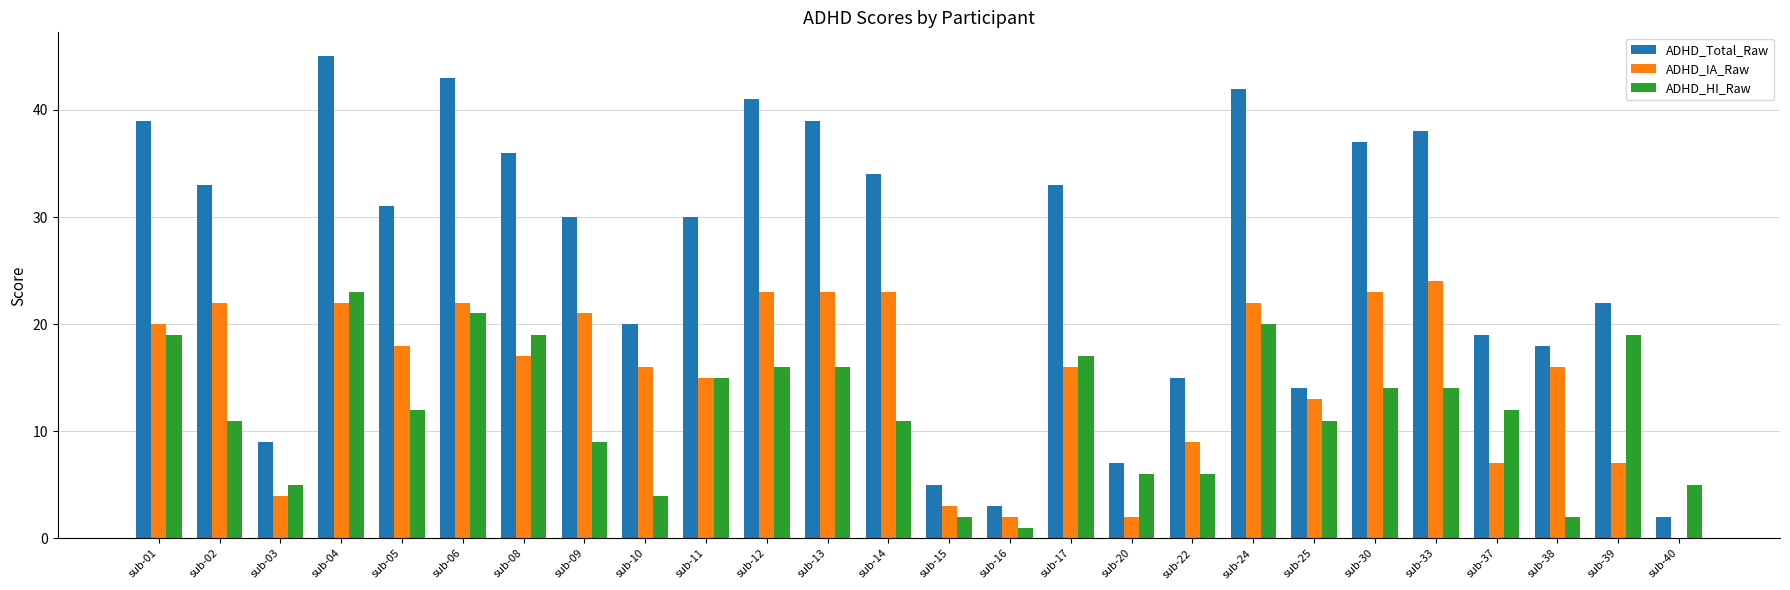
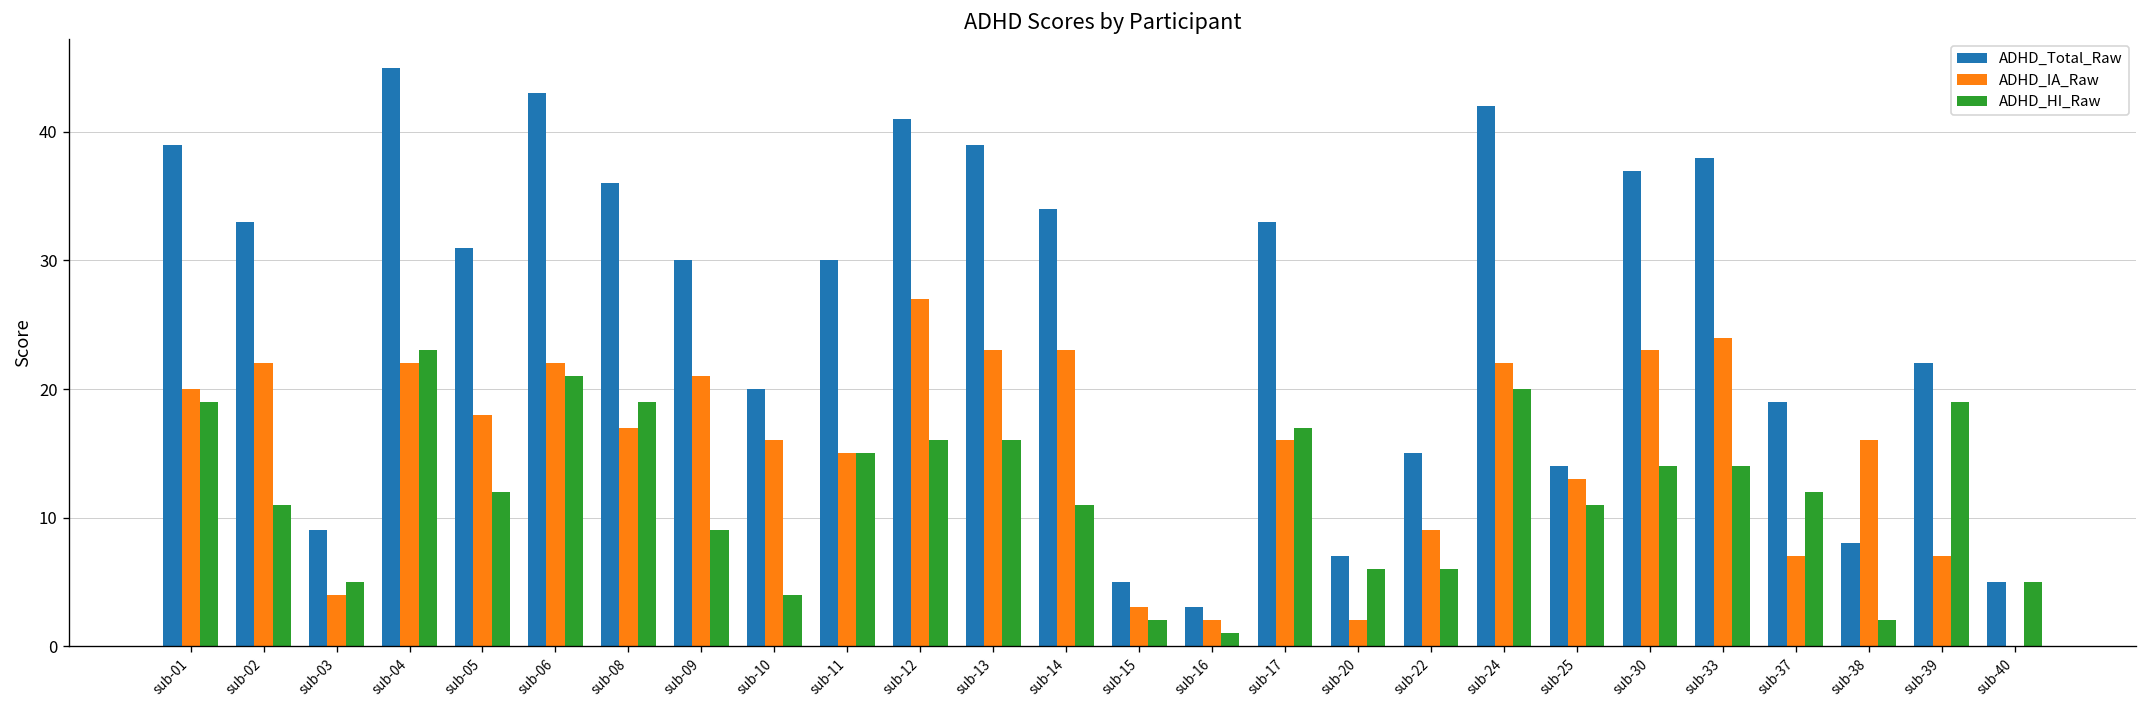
  {
    "ADHD_Total_Raw": {
      "sub-01": 39,
      "sub-02": 33,
      "sub-03": 9,
      "sub-04": 45,
      "sub-05": 31,
      "sub-06": 43,
      "sub-08": 36,
      "sub-09": 30,
      "sub-10": 20,
      "sub-11": 30,
      "sub-12": 41,
      "sub-13": 39,
      "sub-14": 34,
      "sub-15": 5,
      "sub-16": 3,
      "sub-17": 33,
      "sub-20": 7,
      "sub-22": 15,
      "sub-24": 42,
      "sub-25": 14,
      "sub-30": 37,
      "sub-33": 38,
      "sub-37": 19,
-     "sub-38": 18,
+     "sub-38": 8,
      "sub-39": 22,
-     "sub-40": 2
+     "sub-40": 5
    },
    "ADHD_IA_Raw": {
      "sub-01": 20,
      "sub-02": 22,
      "sub-03": 4,
      "sub-04": 22,
      "sub-05": 18,
      "sub-06": 22,
      "sub-08": 17,
      "sub-09": 21,
      "sub-10": 16,
      "sub-11": 15,
-     "sub-12": 23,
+     "sub-12": 27,
      "sub-13": 23,
      "sub-14": 23,
      "sub-15": 3,
      "sub-16": 2,
      "sub-17": 16,
      "sub-20": 2,
      "sub-22": 9,
      "sub-24": 22,
      "sub-25": 13,
      "sub-30": 23,
      "sub-33": 24,
      "sub-37": 7,
      "sub-38": 16,
      "sub-39": 7,
      "sub-40": 0
    },
    "ADHD_HI_Raw": {
      "sub-01": 19,
      "sub-02": 11,
      "sub-03": 5,
      "sub-04": 23,
      "sub-05": 12,
      "sub-06": 21,
      "sub-08": 19,
      "sub-09": 9,
      "sub-10": 4,
      "sub-11": 15,
      "sub-12": 16,
      "sub-13": 16,
      "sub-14": 11,
      "sub-15": 2,
      "sub-16": 1,
      "sub-17": 17,
      "sub-20": 6,
      "sub-22": 6,
      "sub-24": 20,
      "sub-25": 11,
      "sub-30": 14,
      "sub-33": 14,
      "sub-37": 12,
      "sub-38": 2,
      "sub-39": 19,
      "sub-40": 5
    }
  }
